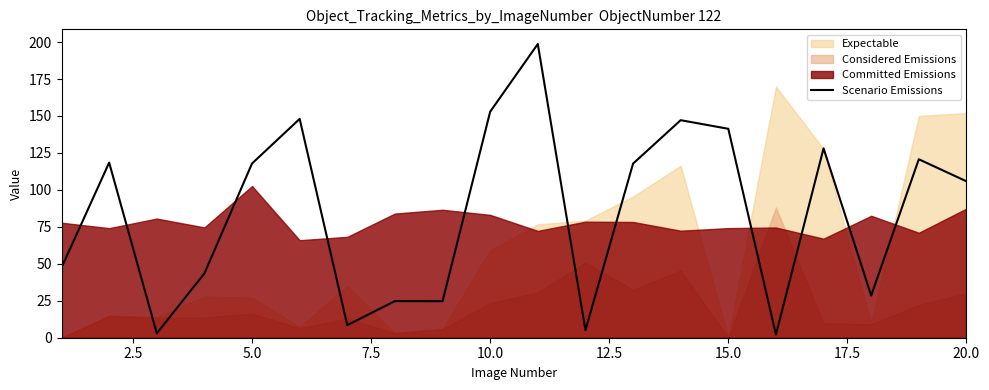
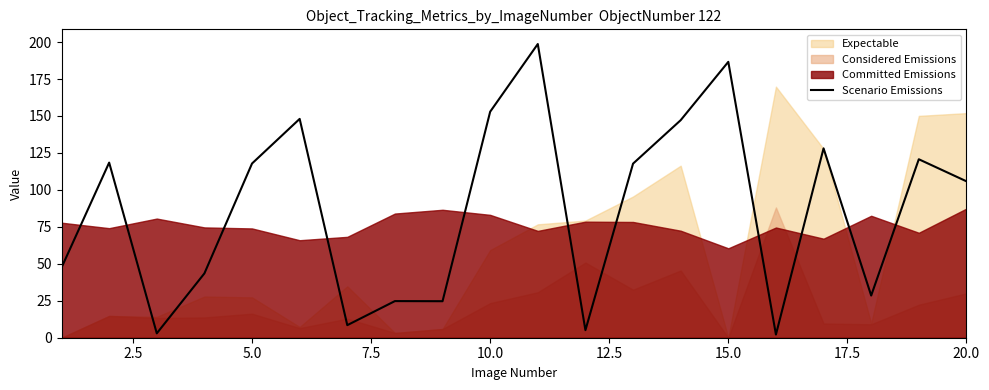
  {
    "Scenario Emissions": {
      "5.0": 118,
      "10.0": 153,
-     "15.0": 141,
+     "15.0": 187,
      "20.0": 106
    },
    "Committed Emissions": {
-     "5.0": 103,
+     "5.0": 74,
      "10.0": 83,
-     "15.0": 74,
+     "15.0": 60,
      "20.0": 87
    }
  }
